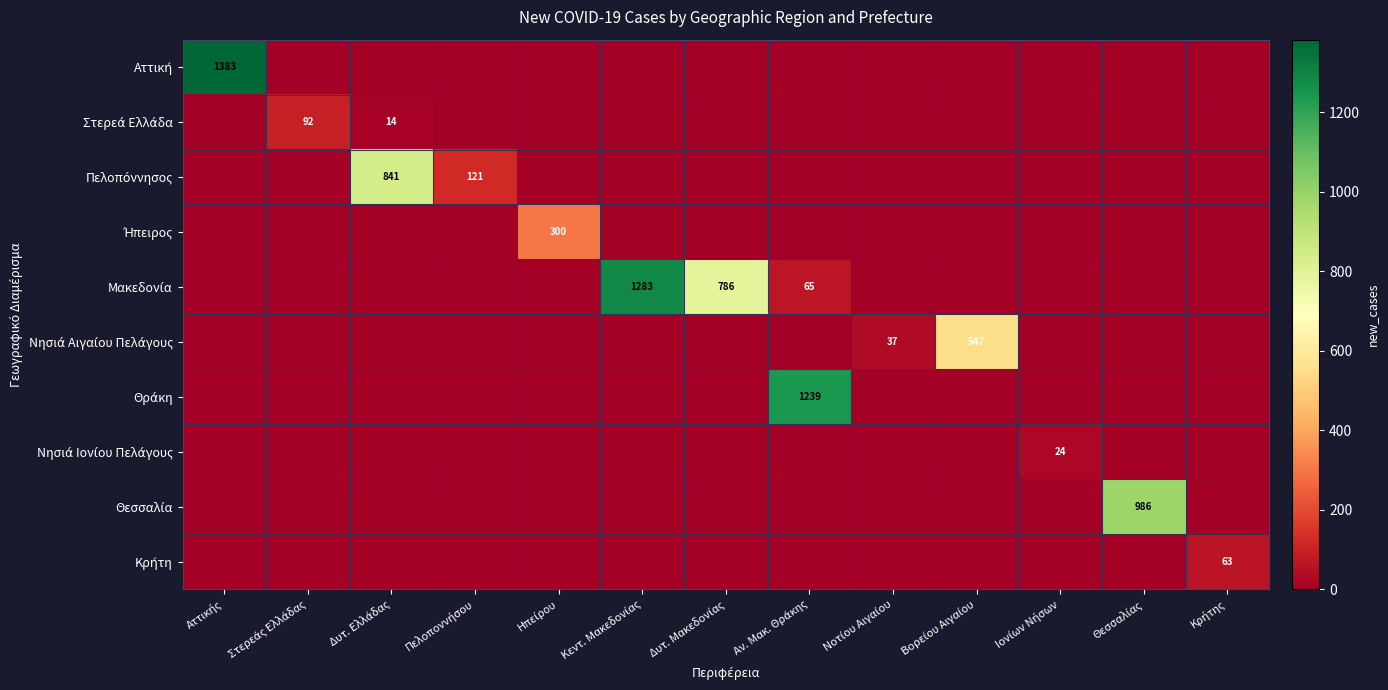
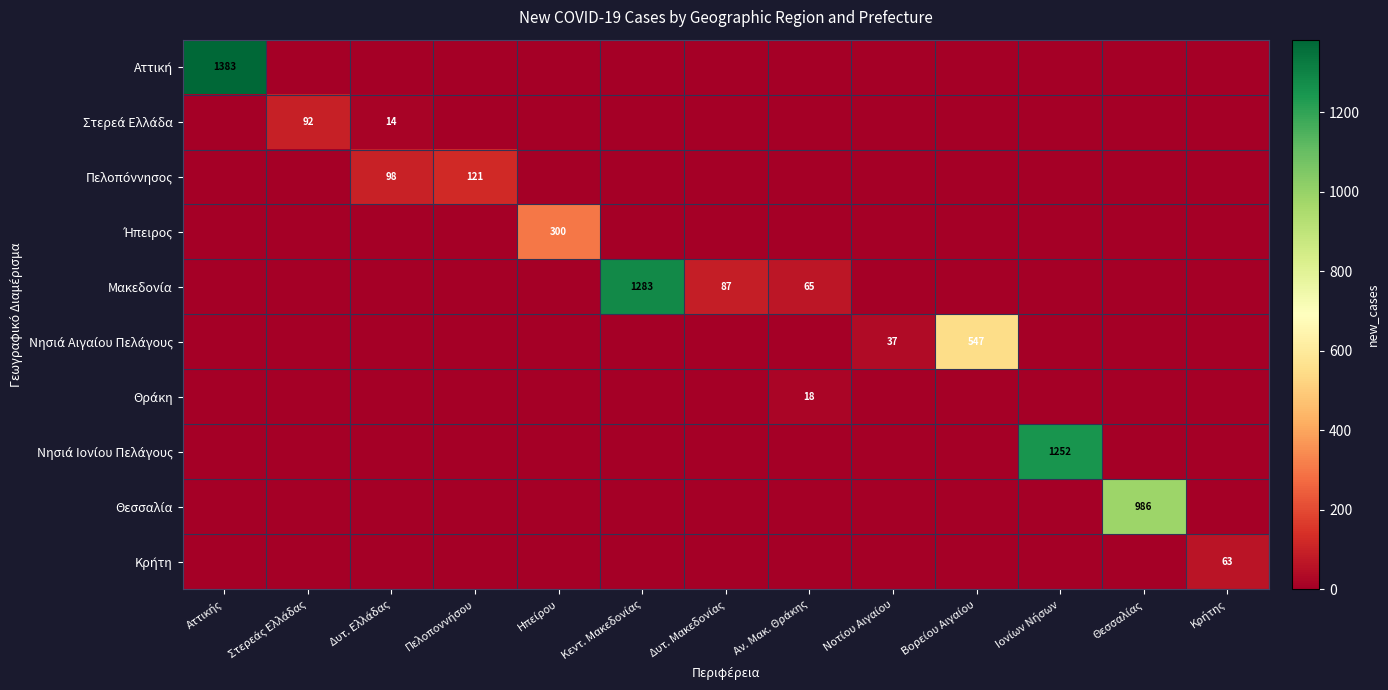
  {
    "Αττική": {
      "Αττικής": 1383
    },
    "Στερεά Ελλάδα": {
      "Στερεάς Ελλάδας": 92,
      "Δυτ. Ελλάδας": 14
    },
    "Πελοπόννησος": {
-     "Δυτ. Ελλάδας": 841,
+     "Δυτ. Ελλάδας": 98,
      "Πελοποννήσου": 121
    },
    "Ήπειρος": {
      "Ηπείρου": 300
    },
    "Μακεδονία": {
      "Κεντ. Μακεδονίας": 1283,
-     "Δυτ. Μακεδονίας": 786,
+     "Δυτ. Μακεδονίας": 87,
      "Αν. Μακ. Θράκης": 65
    },
    "Νησιά Αιγαίου Πελάγους": {
      "Νοτίου Αιγαίου": 37,
      "Βορείου Αιγαίου": 547
    },
    "Θράκη": {
-     "Αν. Μακ. Θράκης": 1239
+     "Αν. Μακ. Θράκης": 18
    },
    "Νησιά Ιονίου Πελάγους": {
-     "Ιονίων Νήσων": 24
+     "Ιονίων Νήσων": 1252
    },
    "Θεσσαλία": {
      "Θεσσαλίας": 986
    },
    "Κρήτη": {
      "Κρήτης": 63
    }
  }
